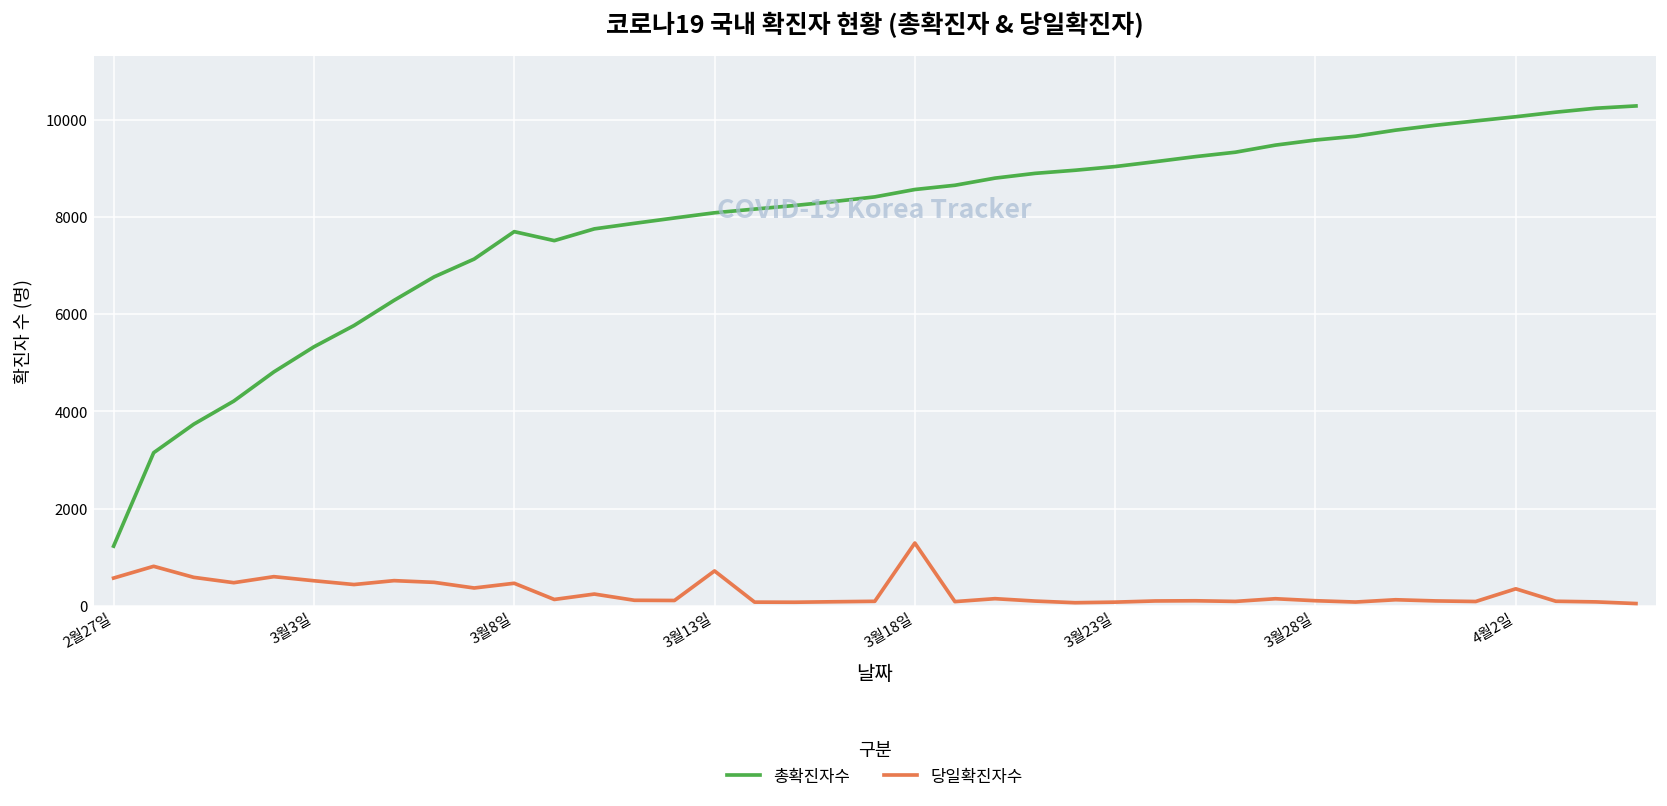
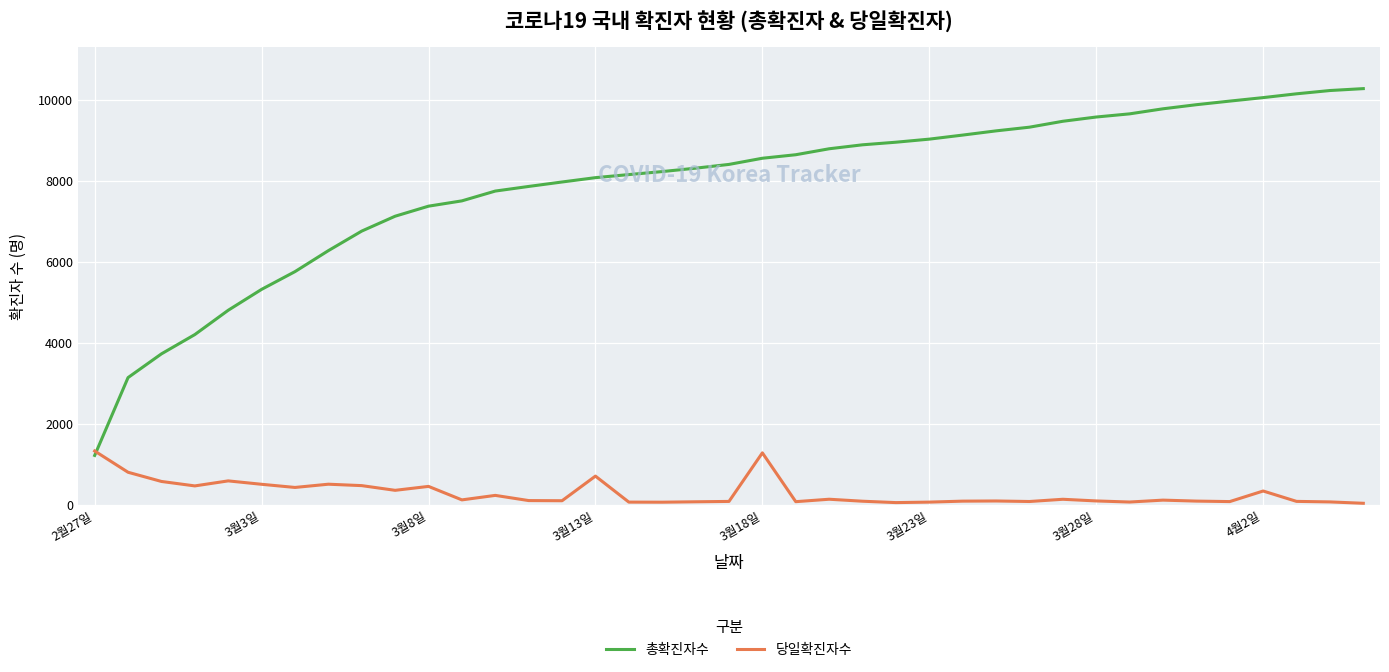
  {
    "총확진자수": {
      "2월27일": 1200,
      "3월3일": 5300,
-     "3월8일": 7700,
+     "3월8일": 7400,
      "3월13일": 8100,
      "3월18일": 8600,
      "3월23일": 9000,
      "3월28일": 9600,
      "4월2일": 10100
    },
    "당일확진자수": {
-     "2월27일": 600,
+     "2월27일": 1300,
      "3월3일": 500,
      "3월8일": 500,
      "3월13일": 700,
      "3월18일": 1300,
      "3월23일": 100,
      "3월28일": 100,
      "4월2일": 400
    }
  }
